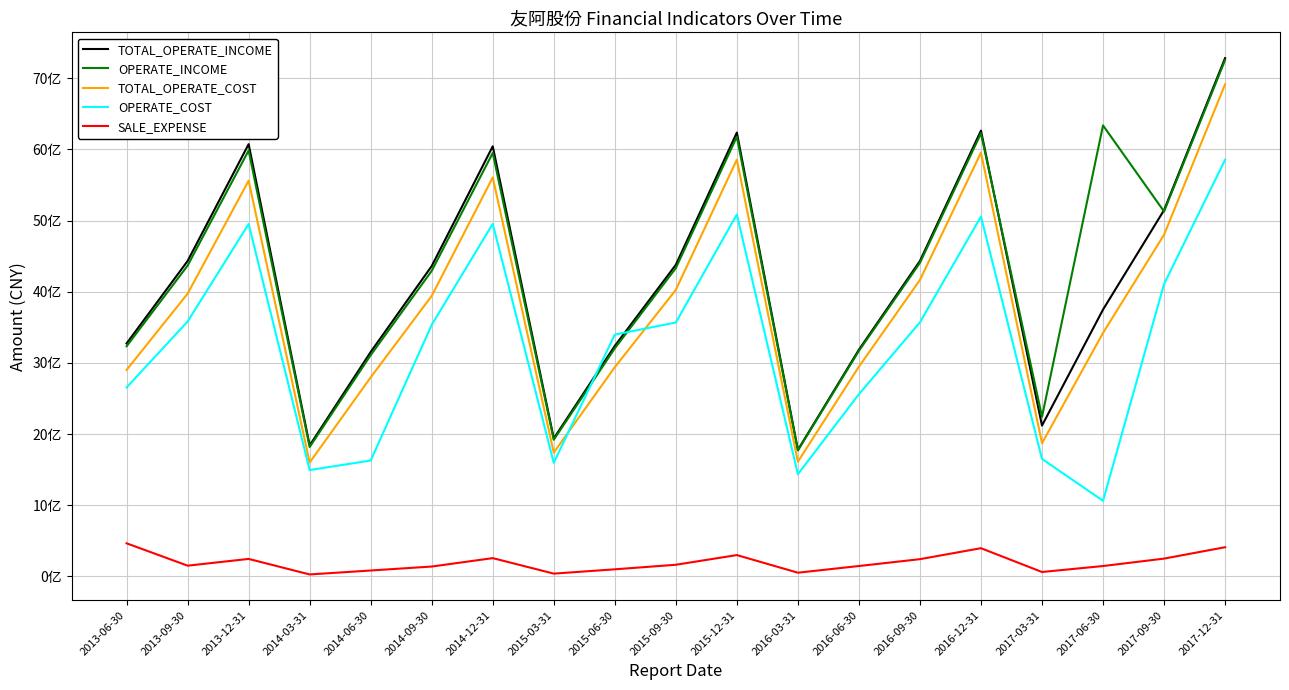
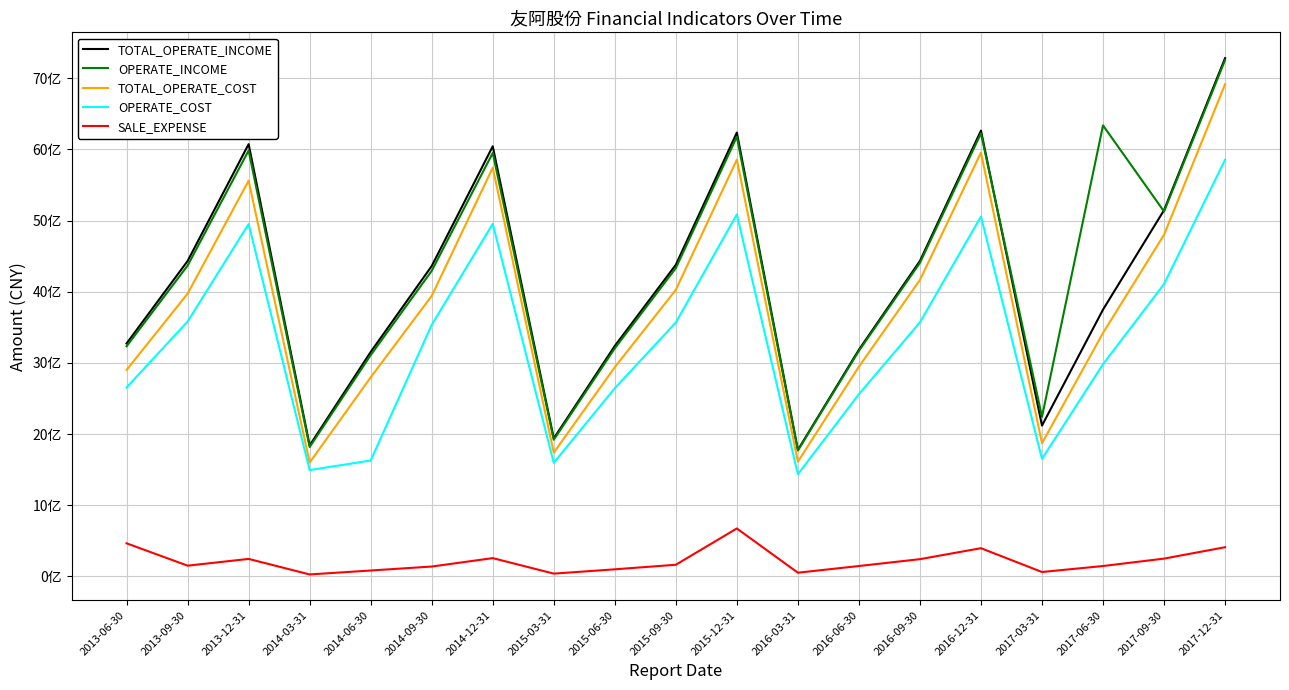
  {
    "TOTAL_OPERATE_INCOME": {
      "2013-06-30": "33亿",
      "2013-09-30": "44亿",
      "2013-12-31": "61亿",
      "2014-06-30": "32亿",
      "2014-09-30": "44亿",
      "2014-12-31": "60亿",
      "2015-09-30": "44亿",
      "2015-12-31": "62亿",
      "2016-12-31": "63亿",
      "2017-03-31": "21亿",
      "2017-06-30": "38亿"
    },
    "OPERATE_INCOME": {
      "2013-06-30": "32亿",
      "2013-09-30": "44亿",
      "2013-12-31": "60亿",
      "2014-06-30": "31亿",
      "2014-09-30": "43亿",
      "2014-12-31": "60亿",
      "2015-09-30": "43亿",
      "2015-12-31": "62亿",
      "2016-12-31": "62亿",
      "2017-03-31": "22亿",
      "2017-06-30": "63亿"
    },
    "TOTAL_OPERATE_COST": {
      "2013-06-30": "29亿",
      "2013-09-30": "40亿",
      "2013-12-31": "56亿",
      "2014-03-31": "16亿",
      "2014-06-30": "28亿",
      "2014-09-30": "39亿",
-     "2014-12-31": "56亿",
+     "2014-12-31": "57亿",
      "2015-03-31": "17亿",
      "2015-06-30": "29亿",
      "2015-09-30": "40亿",
      "2015-12-31": "59亿",
      "2016-03-31": "16亿",
      "2016-06-30": "29亿",
      "2016-09-30": "42亿",
      "2016-12-31": "60亿",
      "2017-03-31": "19亿",
      "2017-06-30": "34亿",
      "2017-09-30": "48亿",
      "2017-12-31": "69亿"
    },
    "OPERATE_COST": {
      "2013-06-30": "27亿",
      "2013-09-30": "36亿",
      "2013-12-31": "50亿",
      "2014-03-31": "15亿",
      "2014-06-30": "16亿",
      "2014-09-30": "35亿",
      "2014-12-31": "50亿",
      "2015-03-31": "16亿",
-     "2015-06-30": "34亿",
+     "2015-06-30": "26亿",
      "2015-09-30": "36亿",
      "2015-12-31": "51亿",
      "2016-03-31": "14亿",
      "2016-06-30": "26亿",
      "2016-09-30": "36亿",
      "2016-12-31": "51亿",
      "2017-03-31": "17亿",
-     "2017-06-30": "11亿",
+     "2017-06-30": "30亿",
      "2017-09-30": "41亿",
      "2017-12-31": "59亿"
    },
    "SALE_EXPENSE": {
      "2013-06-30": "5亿",
      "2013-09-30": "2亿",
      "2013-12-31": "2亿",
      "2014-03-31": "0亿",
      "2014-06-30": "1亿",
      "2014-09-30": "1亿",
      "2014-12-31": "3亿",
      "2015-03-31": "0亿",
      "2015-06-30": "1亿",
      "2015-09-30": "2亿",
-     "2015-12-31": "3亿",
+     "2015-12-31": "7亿",
      "2016-03-31": "1亿",
      "2016-06-30": "1亿",
      "2016-09-30": "2亿",
      "2016-12-31": "4亿",
      "2017-03-31": "1亿",
      "2017-06-30": "1亿",
      "2017-09-30": "3亿",
      "2017-12-31": "4亿"
    }
  }
